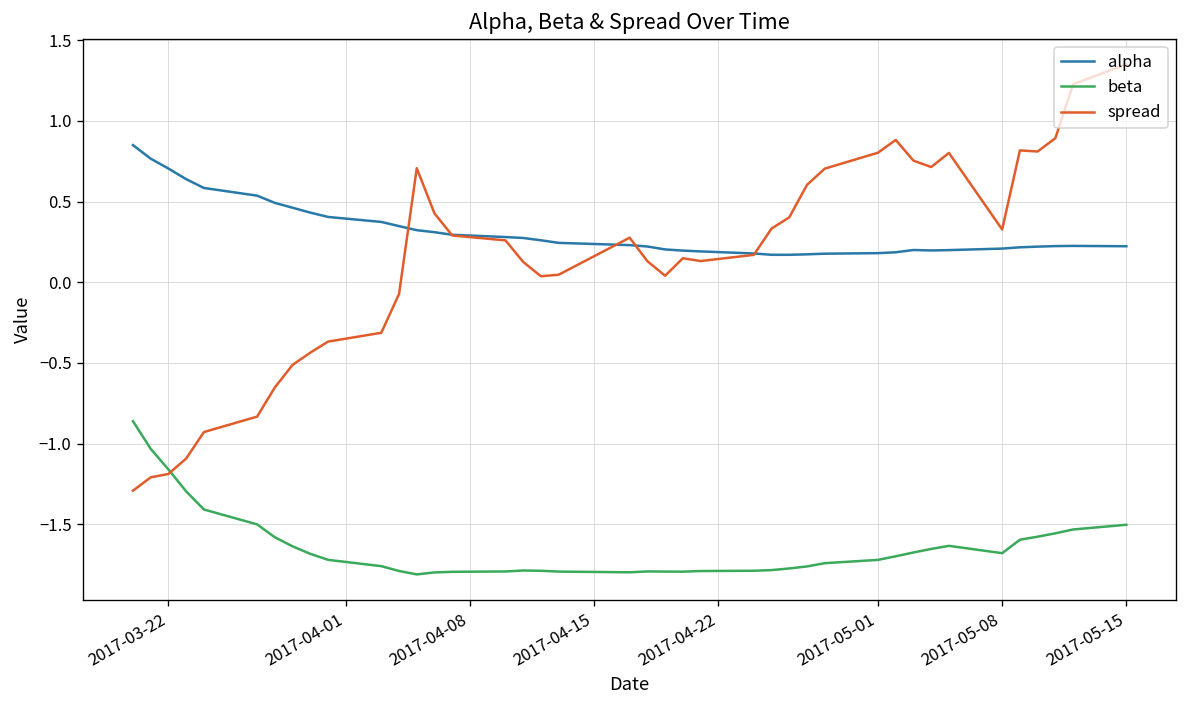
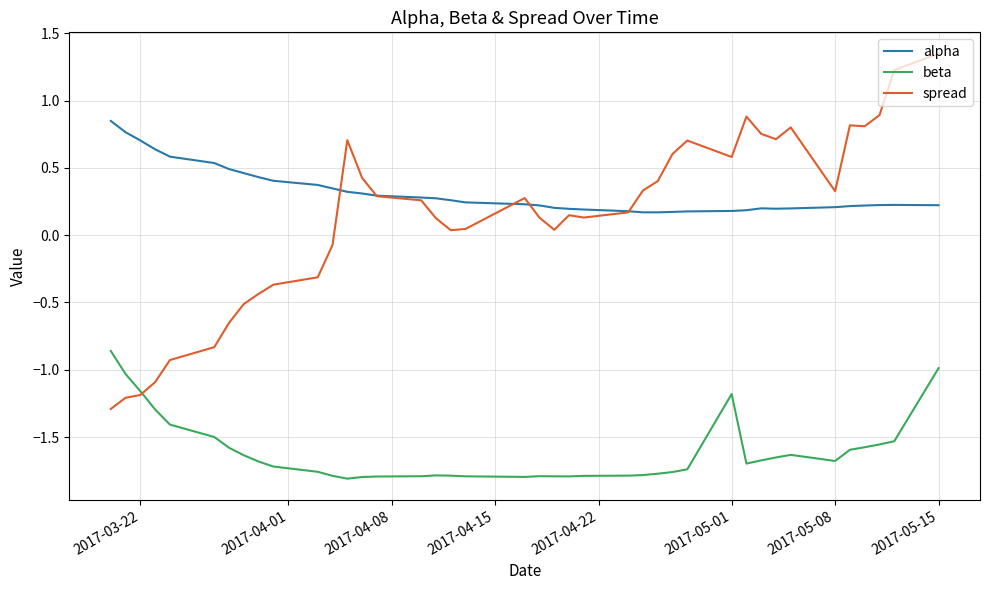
  {
    "alpha": {
      "2017-03-22": 0.70,
      "2017-05-01": 0.18,
      "2017-05-08": 0.21,
      "2017-05-15": 0.22
    },
    "beta": {
      "2017-03-22": -1.16,
-     "2017-05-01": -1.72,
+     "2017-05-01": -1.18,
      "2017-05-08": -1.68,
-     "2017-05-15": -1.50
+     "2017-05-15": -0.99
    },
    "spread": {
      "2017-03-22": -1.19,
-     "2017-05-01": 0.80,
+     "2017-05-01": 0.58,
      "2017-05-08": 0.33
    }
  }
